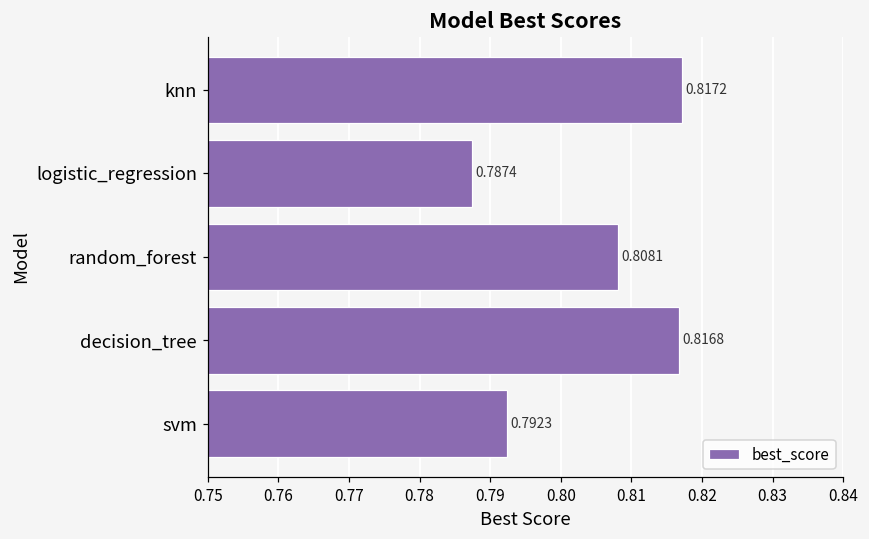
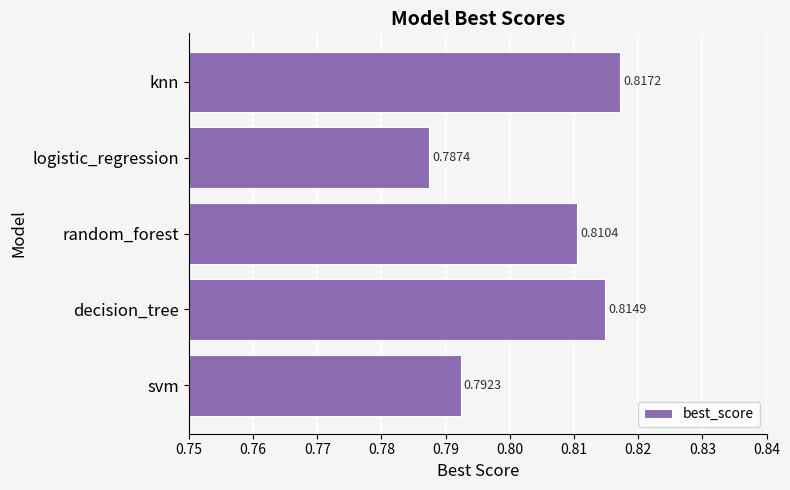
  {
    "knn": 0.8172,
    "logistic_regression": 0.7874,
-   "random_forest": 0.8081,
-   "decision_tree": 0.8168,
+   "random_forest": 0.8104,
+   "decision_tree": 0.8149,
    "svm": 0.7923
  }
